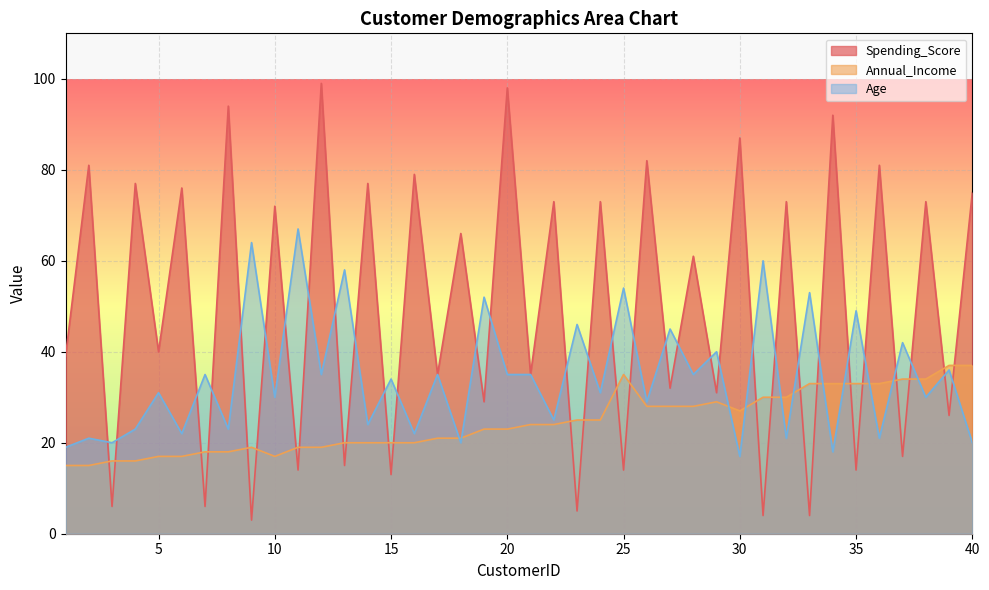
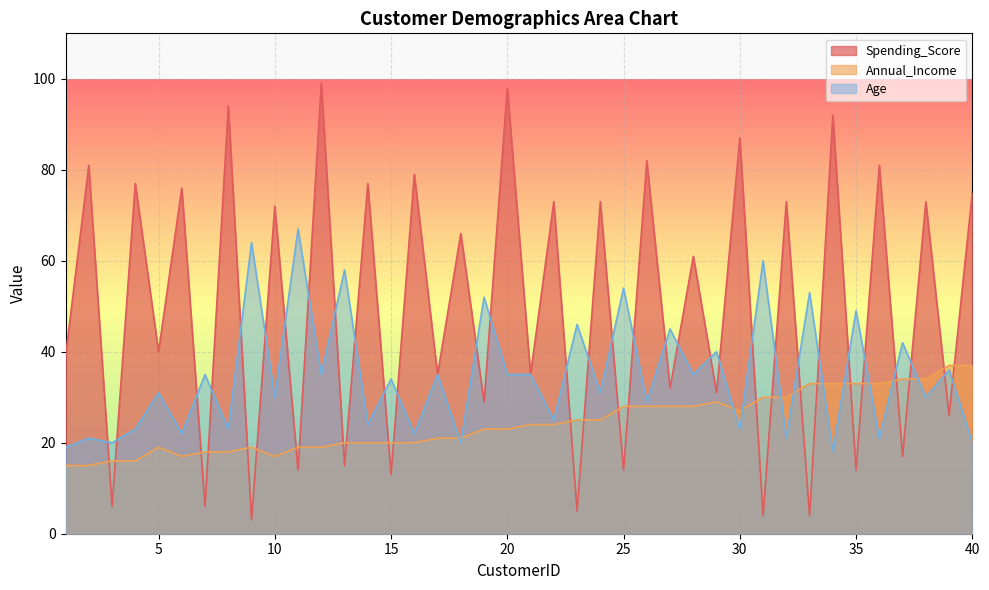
  {
    "Spending_Score": {
      "5": 40,
      "10": 72,
      "15": 13,
      "20": 98,
      "25": 14,
      "30": 87,
      "35": 14,
      "40": 75
    },
    "Annual_Income": {
-     "5": 17,
+     "5": 19,
      "10": 17,
      "15": 20,
      "20": 23,
-     "25": 35,
+     "25": 28,
      "30": 27,
      "35": 33,
      "40": 37
    },
    "Age": {
      "5": 31,
      "10": 30,
      "15": 34,
      "20": 35,
      "25": 54,
-     "30": 17,
+     "30": 23,
      "35": 49,
      "40": 20
    }
  }
